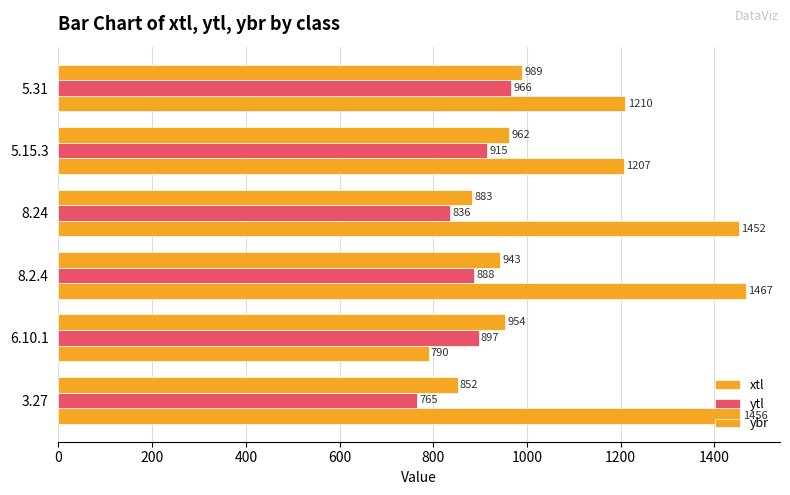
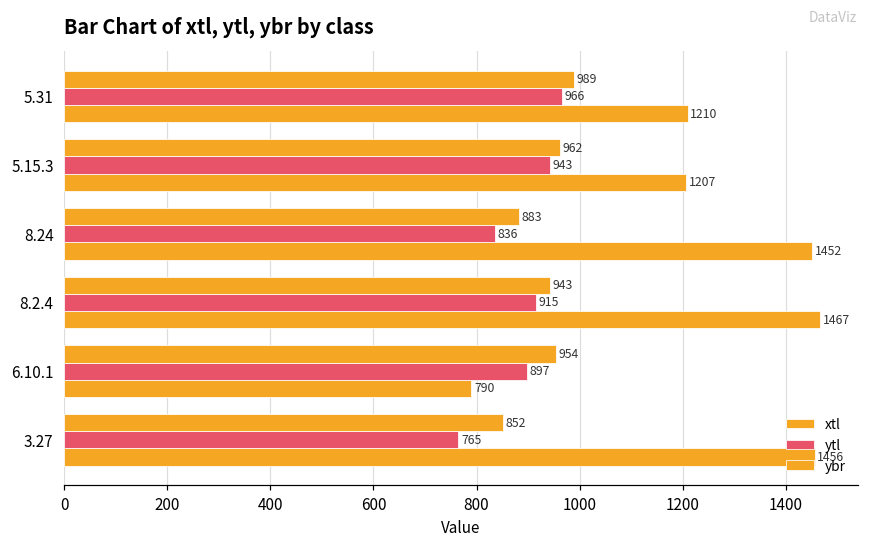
  {
    "ytl": {
      "5.31": 966,
-     "5.15.3": 915,
+     "5.15.3": 943,
      "8.24": 836,
-     "8.2.4": 888,
+     "8.2.4": 915,
      "6.10.1": 897,
      "3.27": 765
    }
  }
